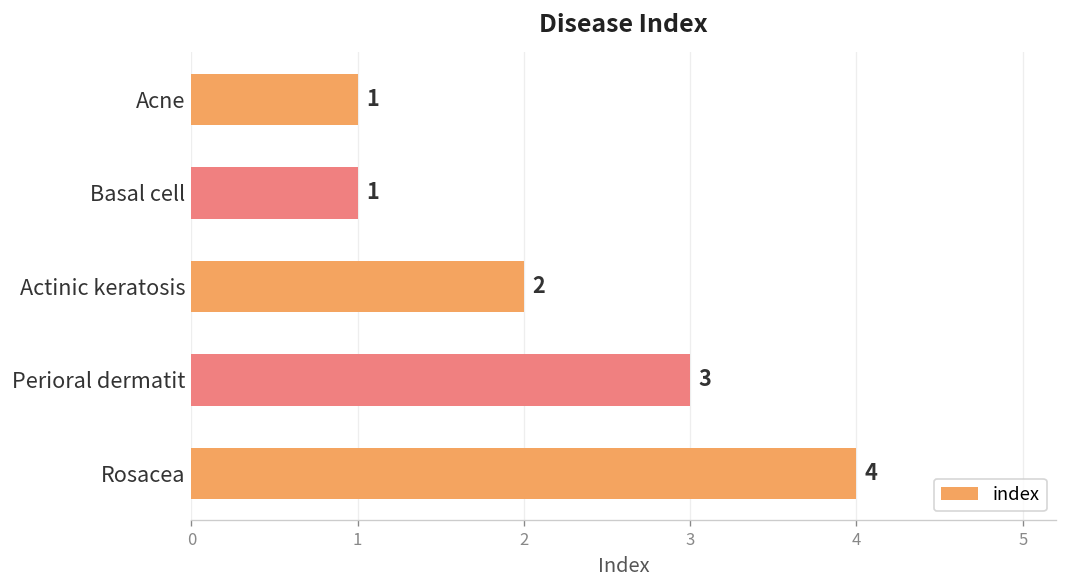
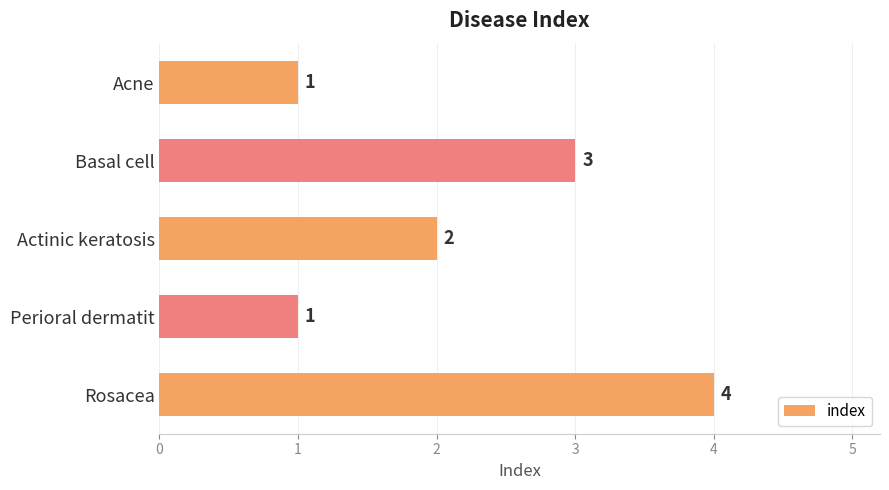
  {
    "Acne": 1,
-   "Basal cell": 1,
+   "Basal cell": 3,
    "Actinic keratosis": 2,
-   "Perioral dermatit": 3,
+   "Perioral dermatit": 1,
    "Rosacea": 4
  }
